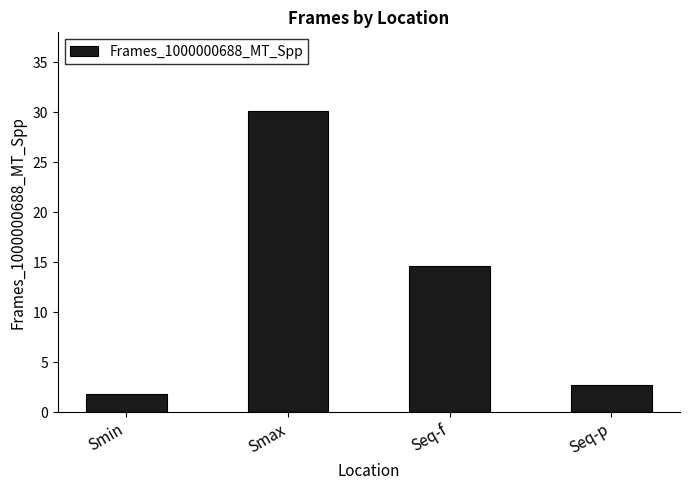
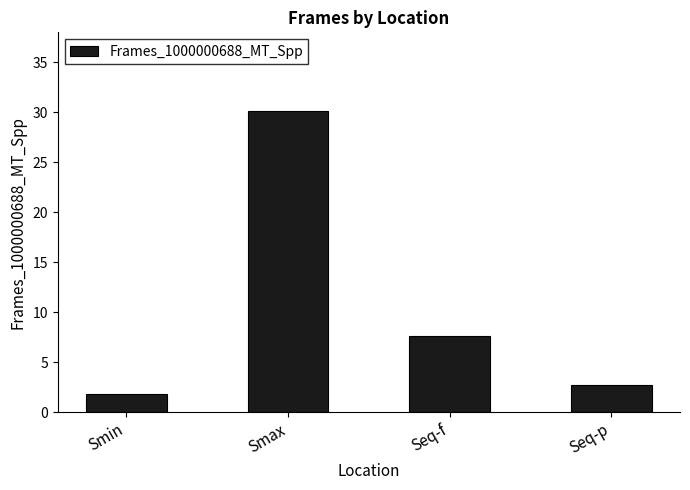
  {
    "Smin": 2,
    "Smax": 30,
-   "Seq-f": 15,
+   "Seq-f": 8,
    "Seq-p": 3
  }
